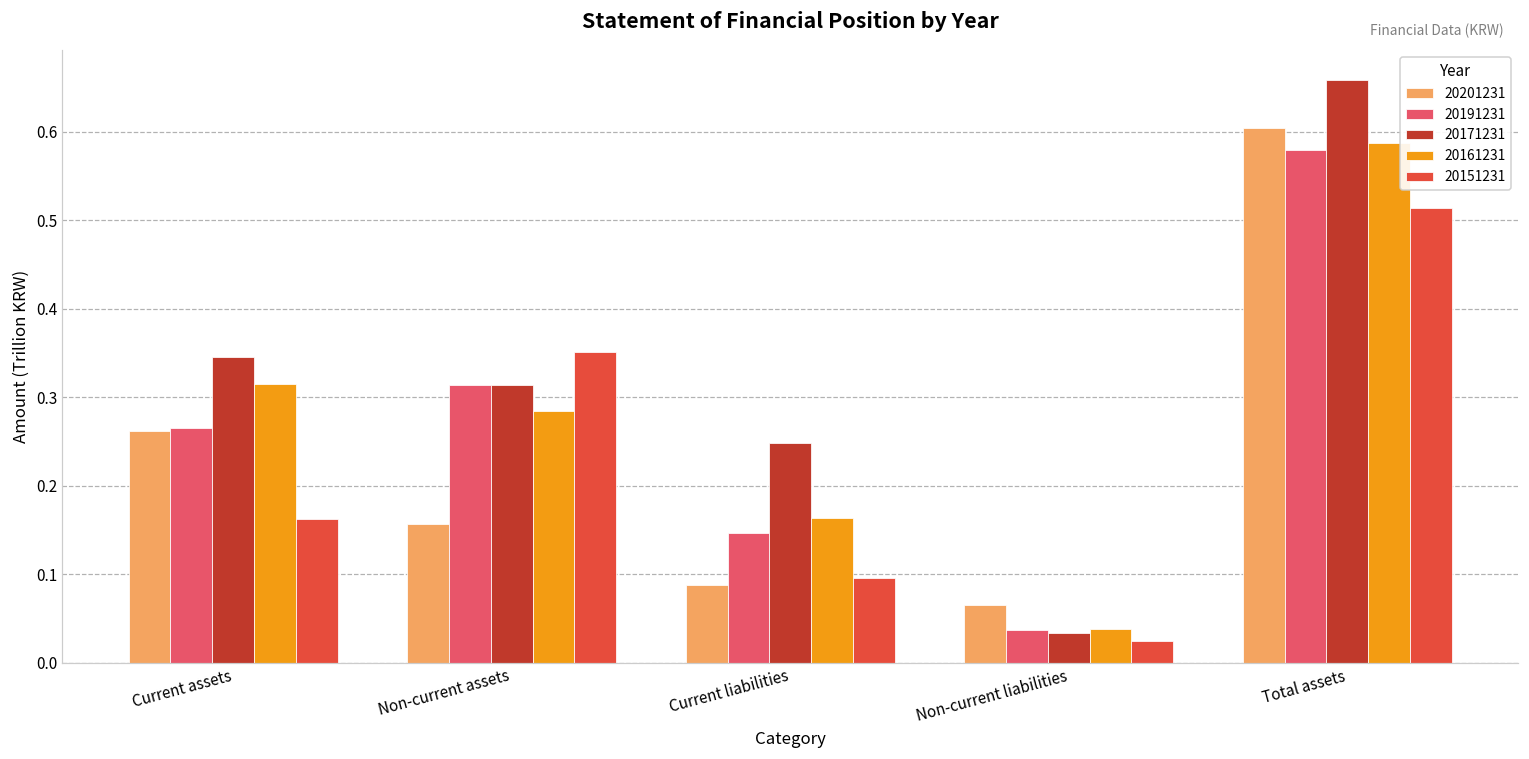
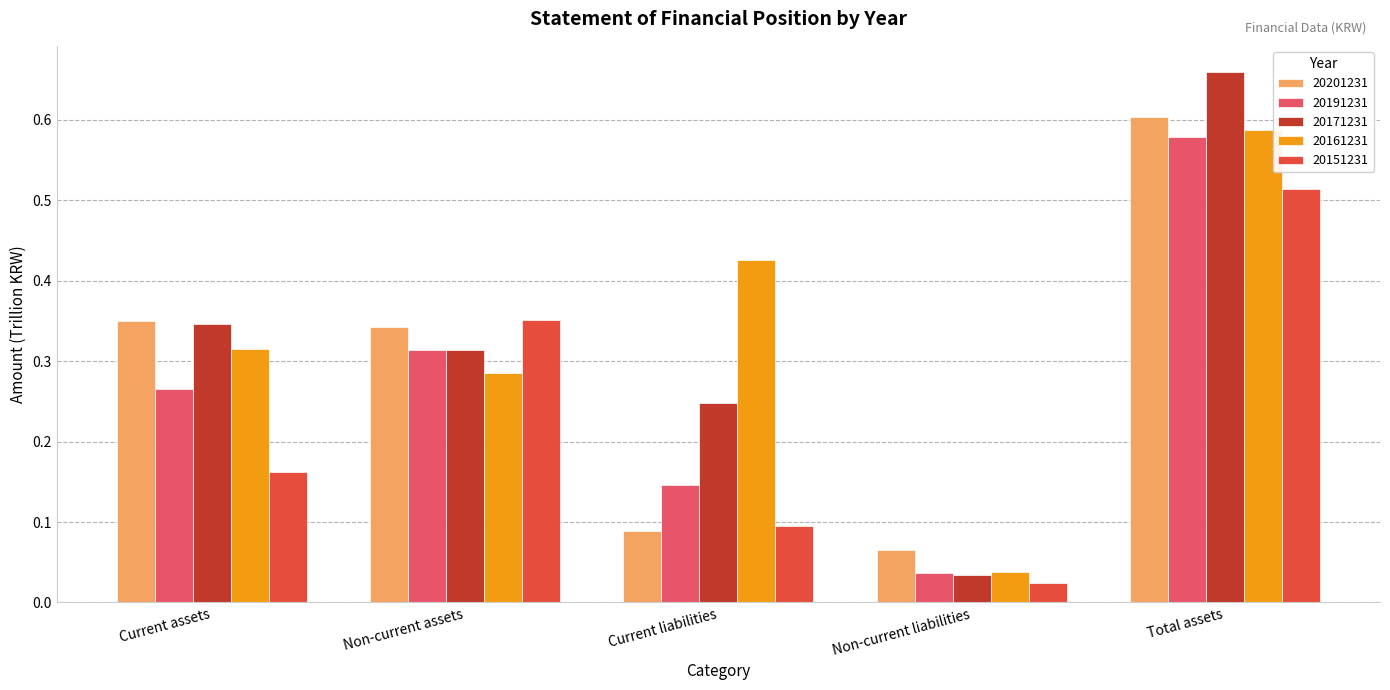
  {
    "20201231": {
-     "Current assets": 0.26,
-     "Non-current assets": 0.16,
+     "Current assets": 0.35,
+     "Non-current assets": 0.34,
      "Current liabilities": 0.09,
      "Non-current liabilities": 0.06,
      "Total assets": 0.60
    },
    "20161231": {
      "Current assets": 0.31,
      "Non-current assets": 0.28,
-     "Current liabilities": 0.16,
+     "Current liabilities": 0.43,
      "Non-current liabilities": 0.04,
      "Total assets": 0.59
    }
  }
